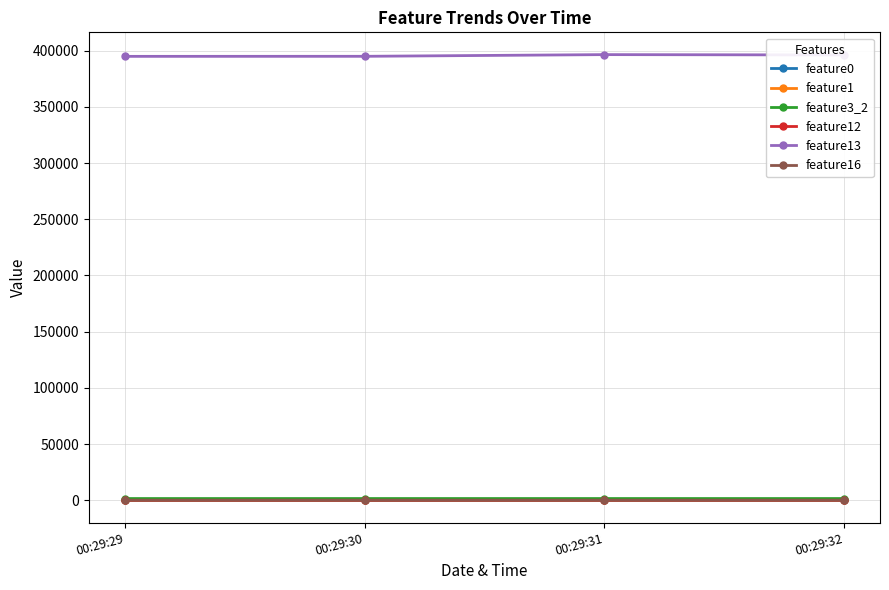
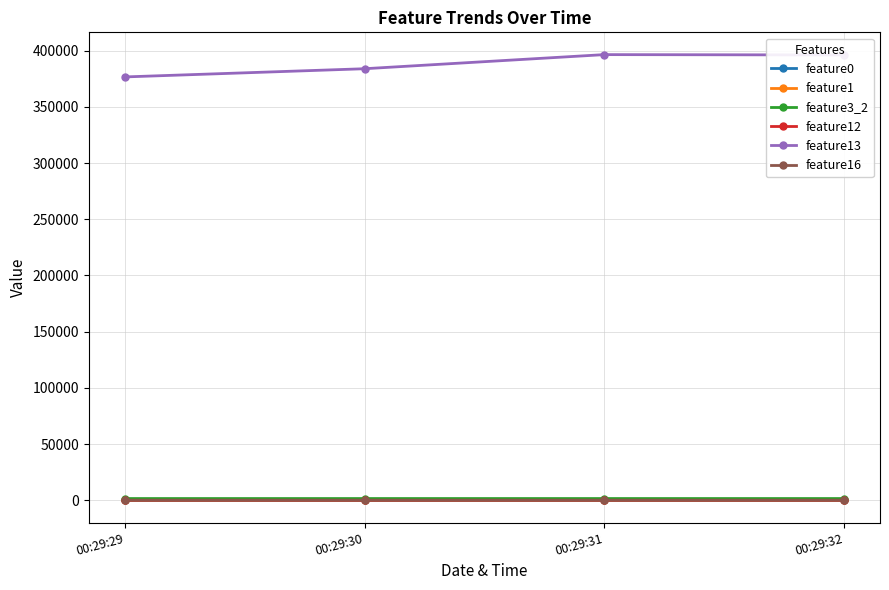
  {
    "feature13": {
-     "00:29:29": 395000,
-     "00:29:30": 395000,
+     "00:29:29": 377000,
+     "00:29:30": 384000,
      "00:29:31": 396000
    }
  }
